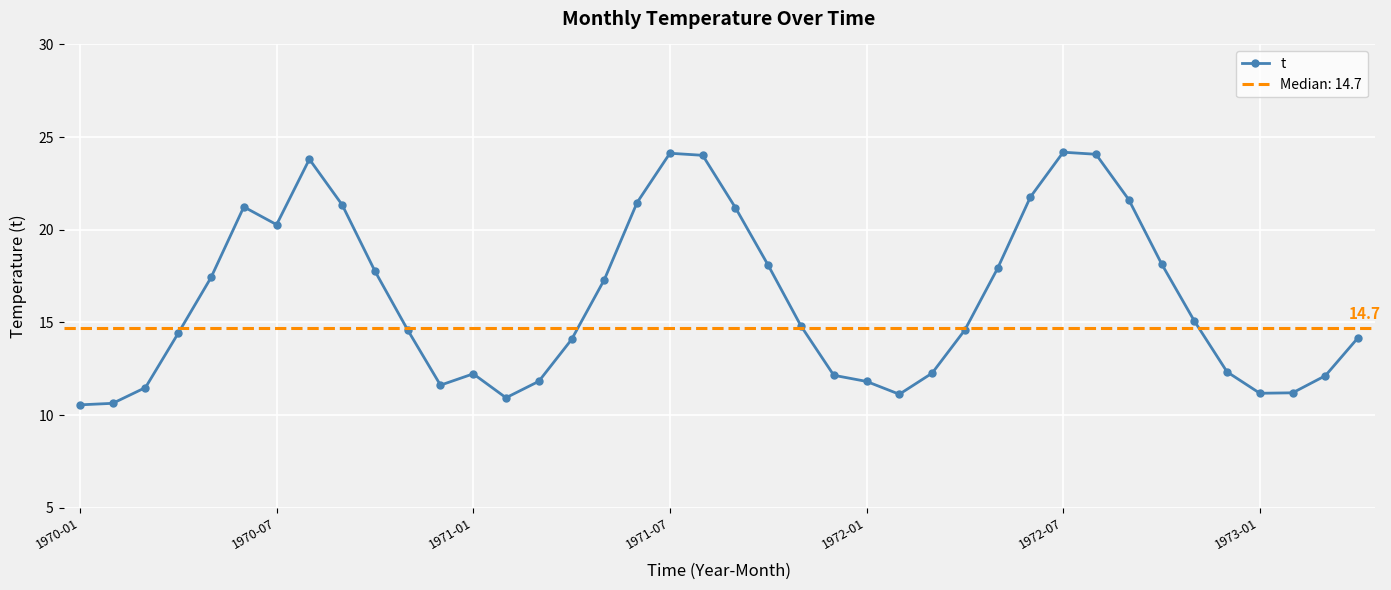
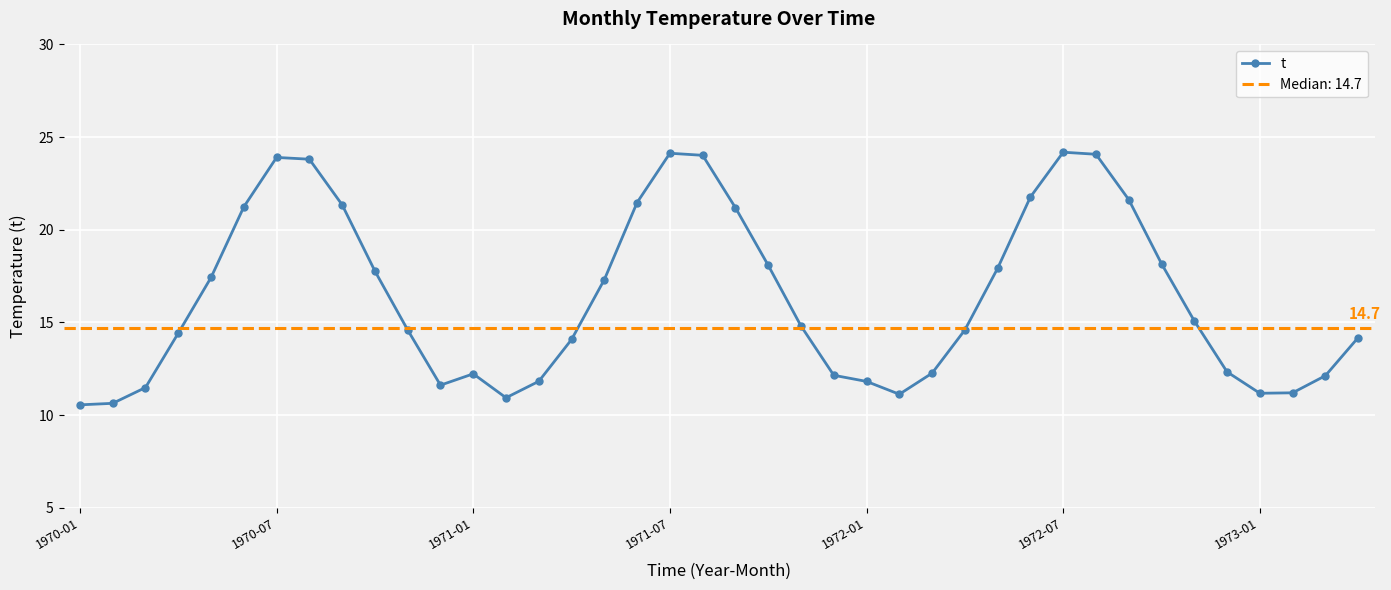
  {
    "1970-01": 10.6,
-   "1970-07": 20.3,
+   "1970-07": 23.9,
    "1971-01": 12.2,
    "1971-07": 24.1,
    "1972-01": 11.8,
    "1972-07": 24.2,
    "1973-01": 11.2
  }
